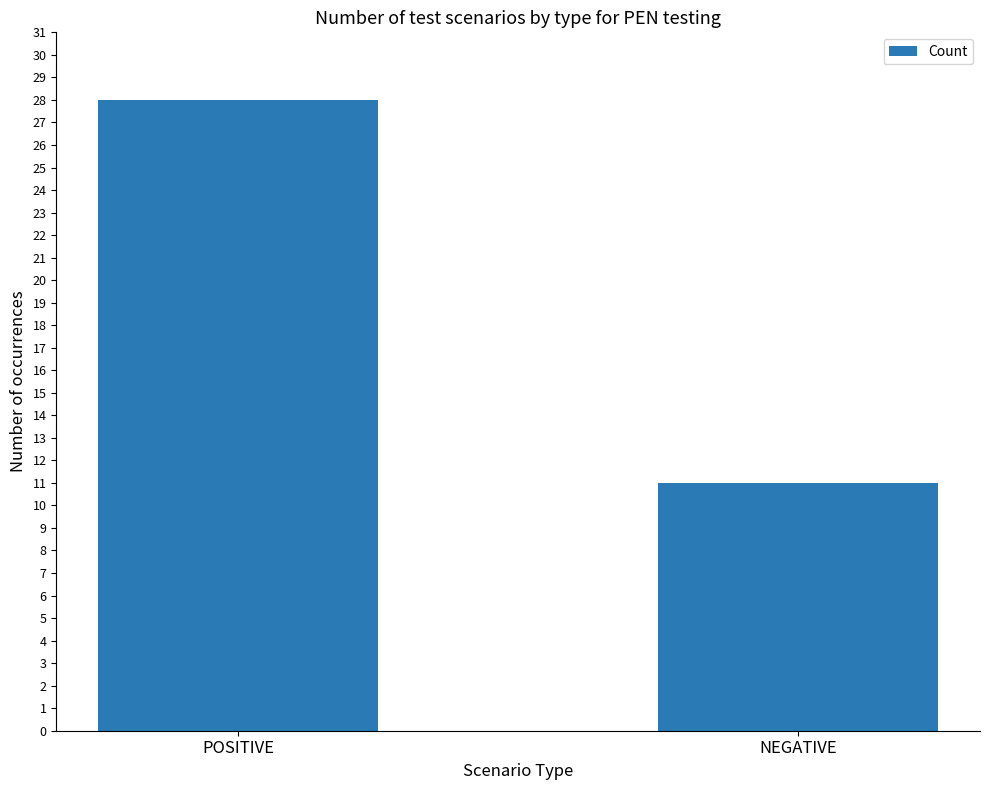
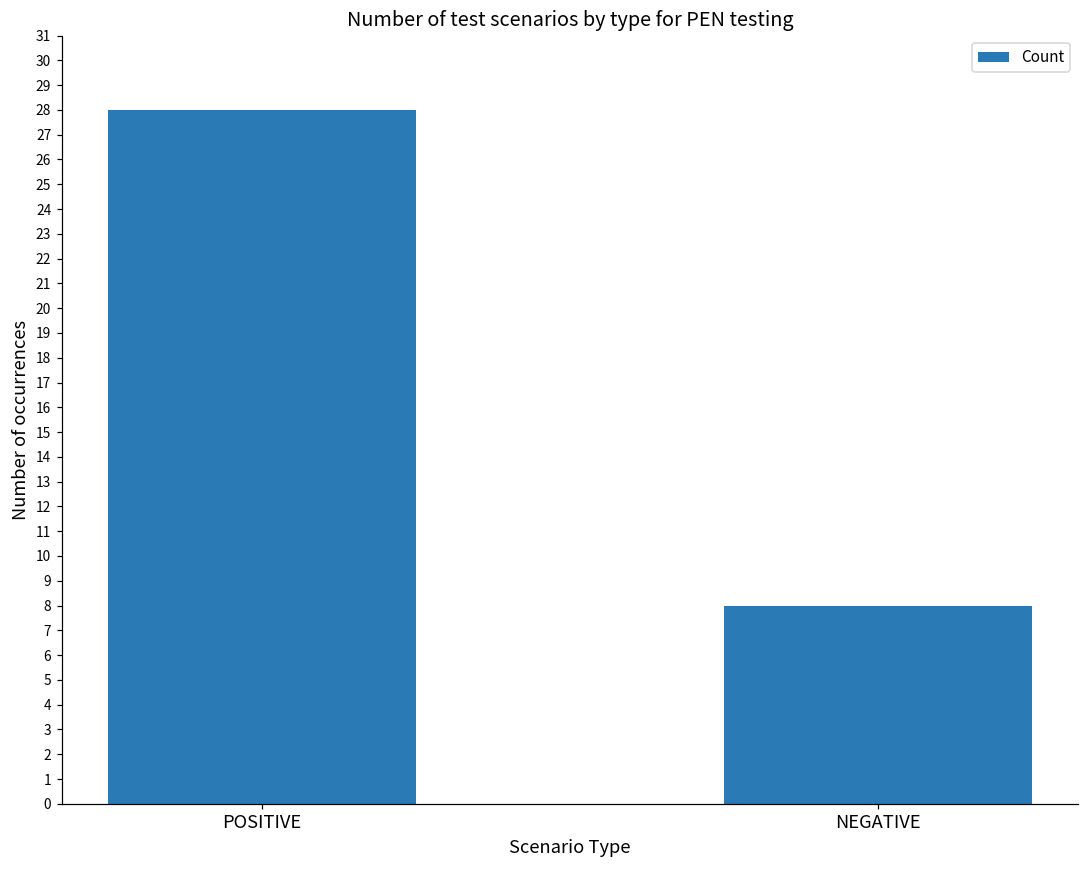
  {
    "POSITIVE": 28,
-   "NEGATIVE": 11
+   "NEGATIVE": 8
  }
